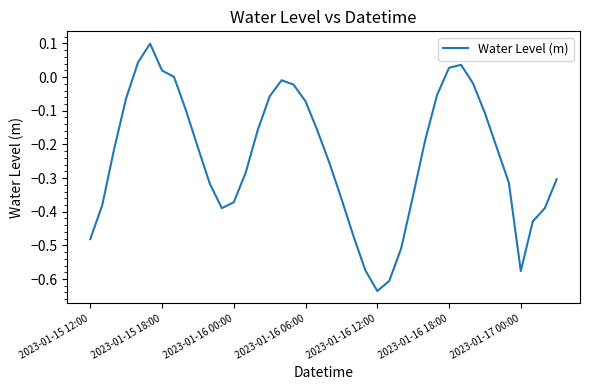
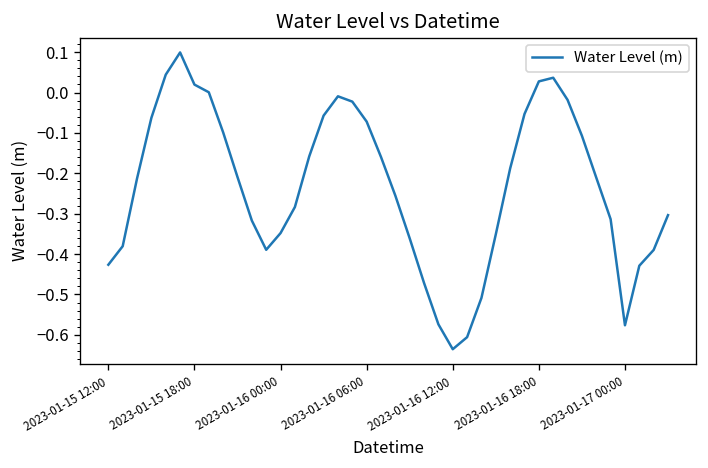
  {
-   "2023-01-15 12:00": -0.48,
+   "2023-01-15 12:00": -0.43,
    "2023-01-15 18:00": 0.02,
-   "2023-01-16 00:00": -0.37,
+   "2023-01-16 00:00": -0.35,
    "2023-01-16 06:00": -0.07,
    "2023-01-16 12:00": -0.64,
    "2023-01-16 18:00": 0.03,
    "2023-01-17 00:00": -0.58
  }
